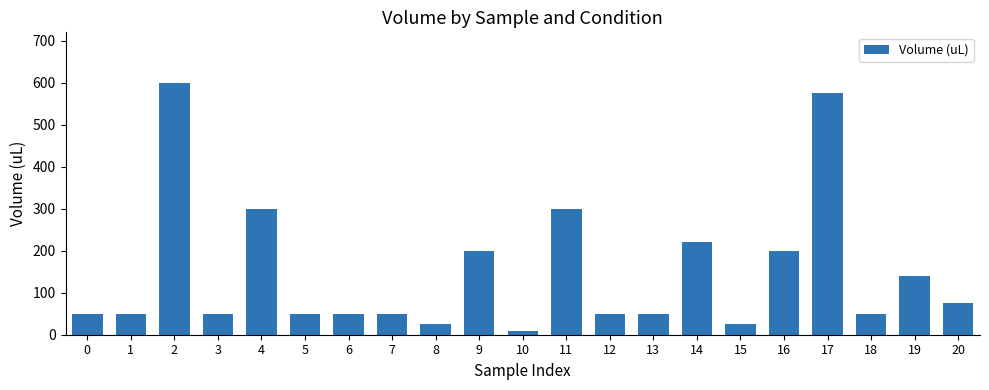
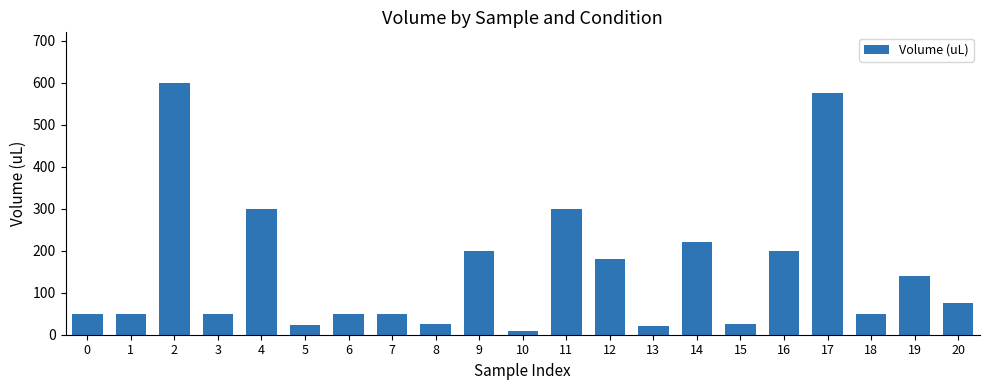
  {
    "0": 50,
    "1": 50,
    "2": 600,
    "3": 50,
    "4": 300,
-   "5": 50,
+   "5": 20,
    "6": 50,
    "7": 50,
    "8": 30,
    "9": 200,
    "10": 10,
    "11": 300,
-   "12": 50,
-   "13": 50,
+   "12": 180,
+   "13": 20,
    "14": 220,
    "15": 30,
    "16": 200,
    "17": 580,
    "18": 50,
    "19": 140,
    "20": 80
  }
